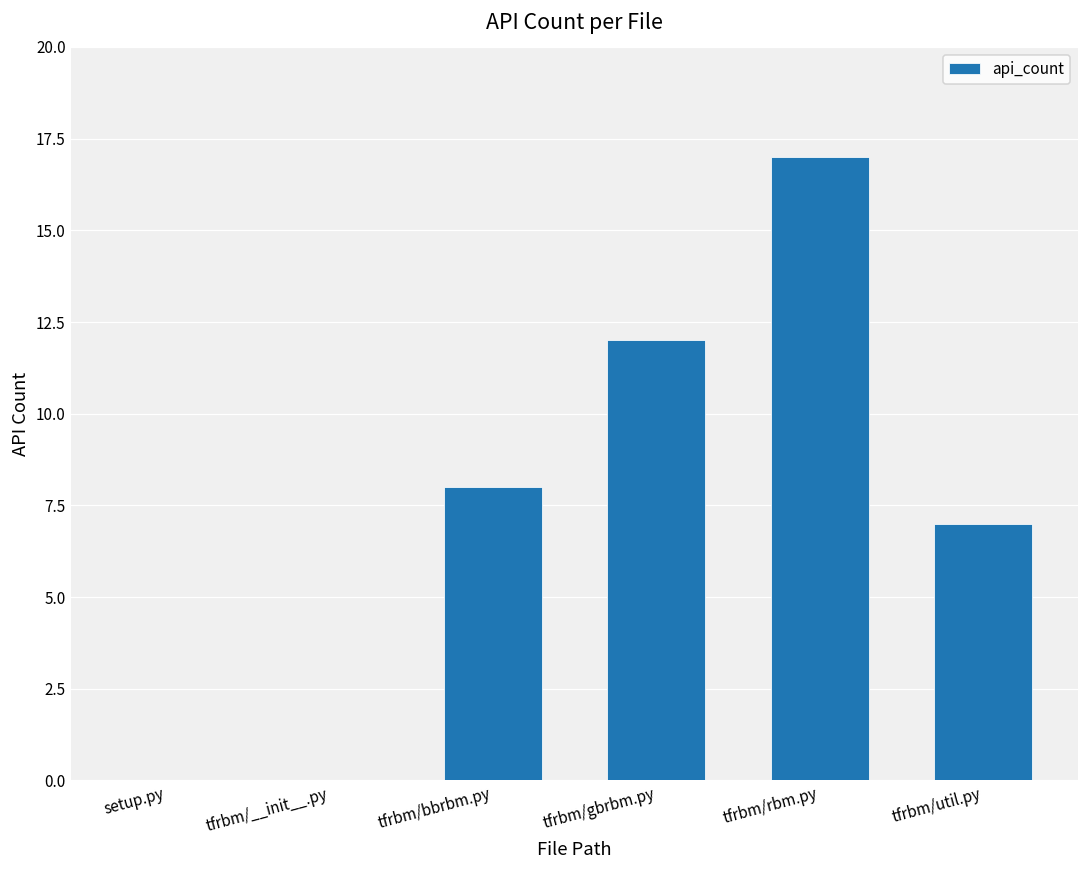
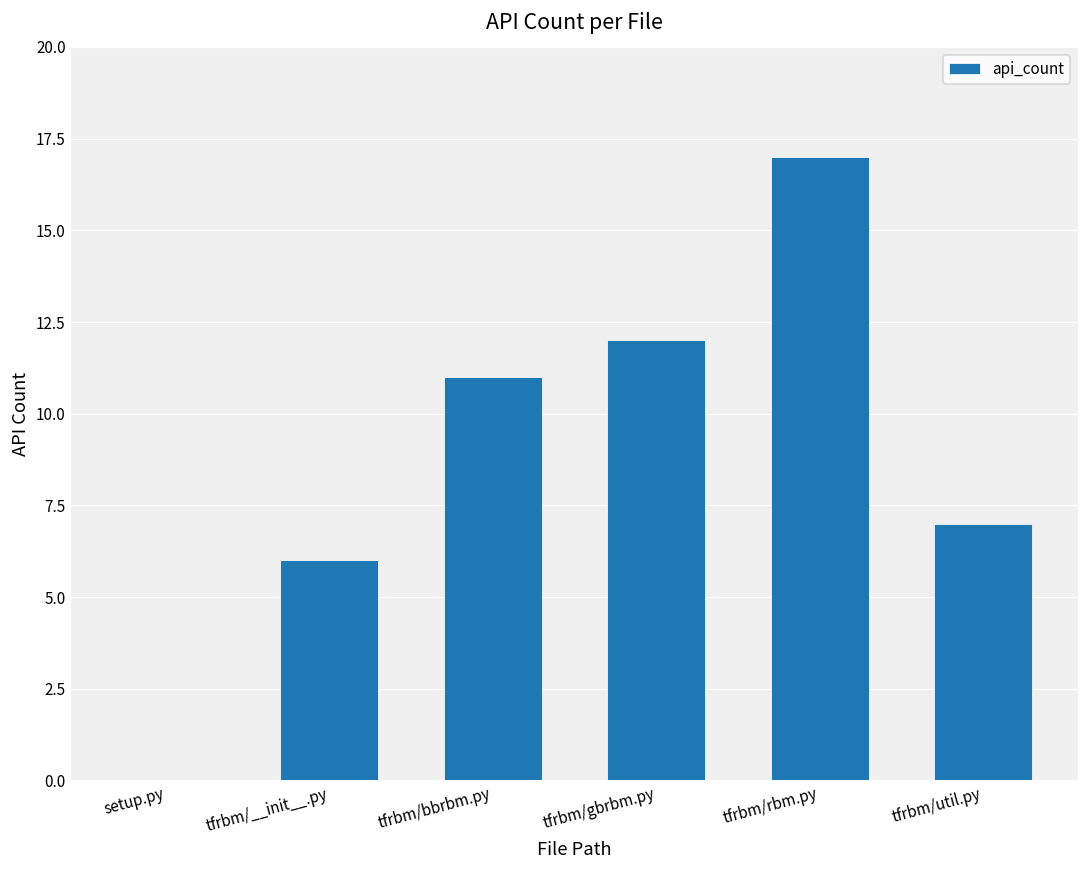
  {
    "setup.py": 0,
-   "tfrbm/__init__.py": 0,
-   "tfrbm/bbrbm.py": 8,
+   "tfrbm/__init__.py": 6,
+   "tfrbm/bbrbm.py": 11,
    "tfrbm/gbrbm.py": 12,
    "tfrbm/rbm.py": 17,
    "tfrbm/util.py": 7
  }
